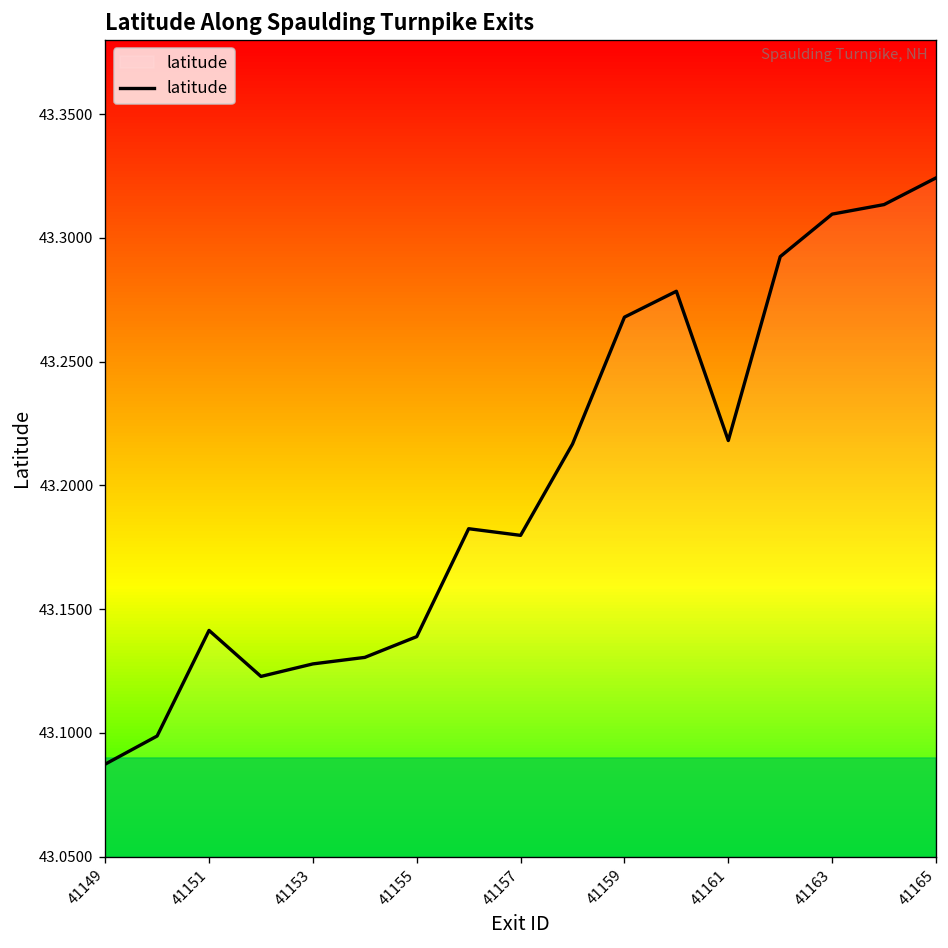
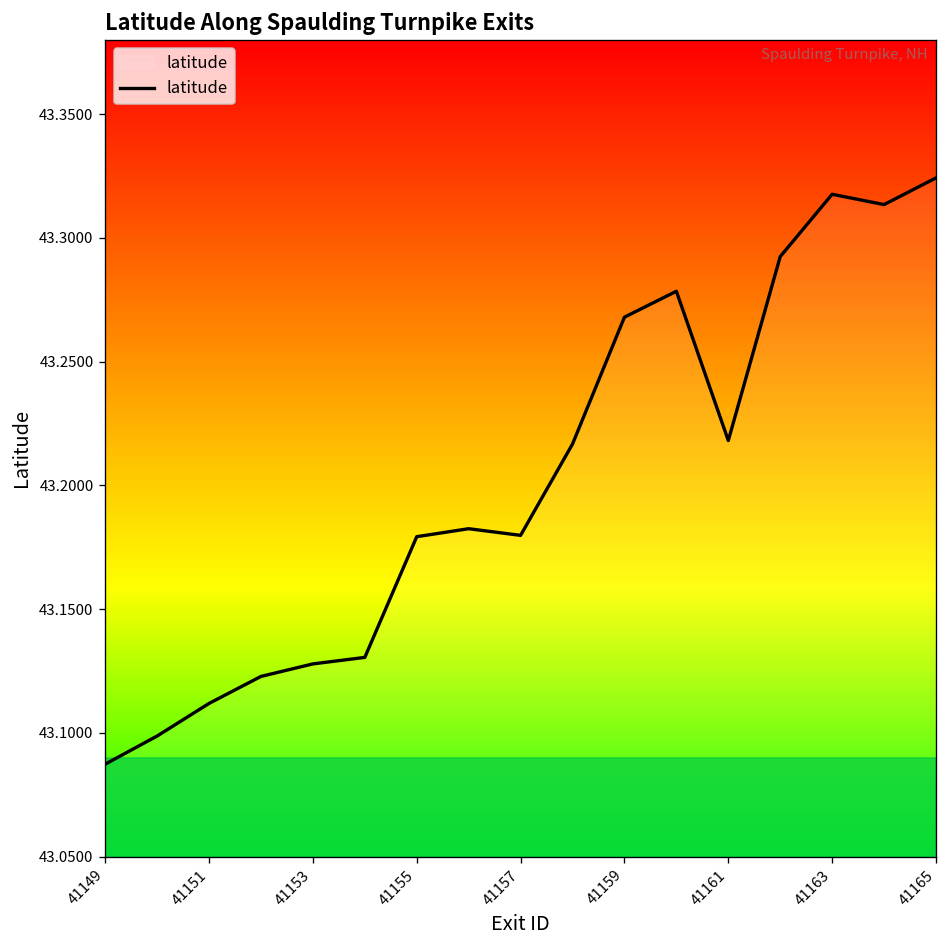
  {
-   "41151": 43.141,
+   "41151": 43.112,
    "41153": 43.128,
-   "41155": 43.139,
+   "41155": 43.179,
    "41157": 43.180,
    "41159": 43.268,
    "41161": 43.218,
-   "41163": 43.310,
+   "41163": 43.318,
    "41165": 43.324
  }
